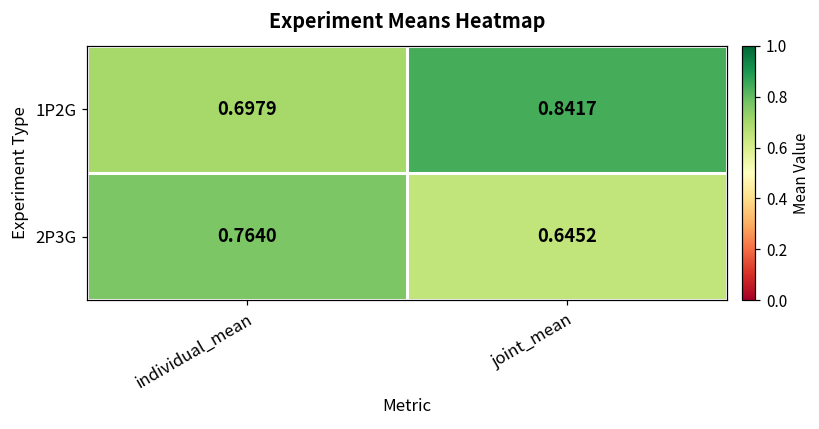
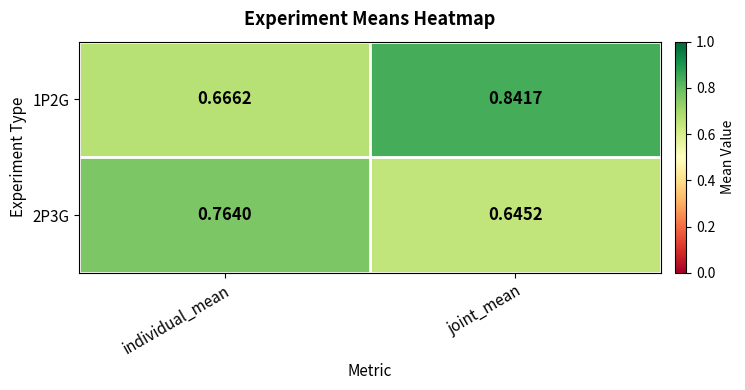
  {
    "1P2G": {
-     "individual_mean": 0.6979,
+     "individual_mean": 0.6662,
      "joint_mean": 0.8417
    },
    "2P3G": {
      "individual_mean": 0.7640,
      "joint_mean": 0.6452
    }
  }
